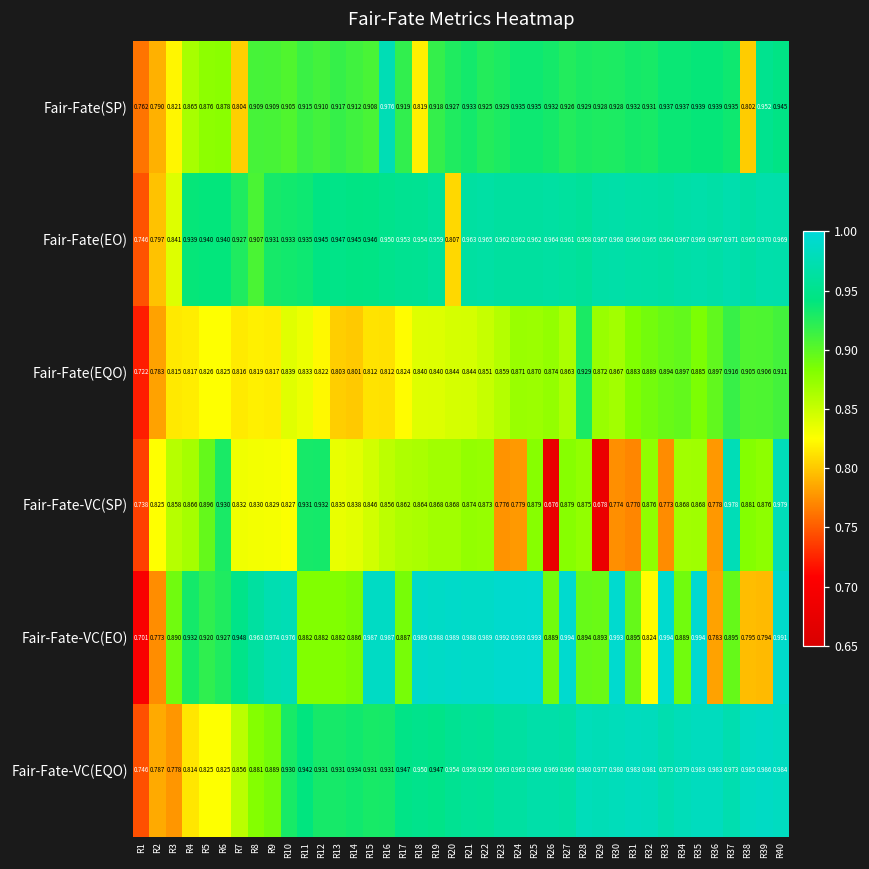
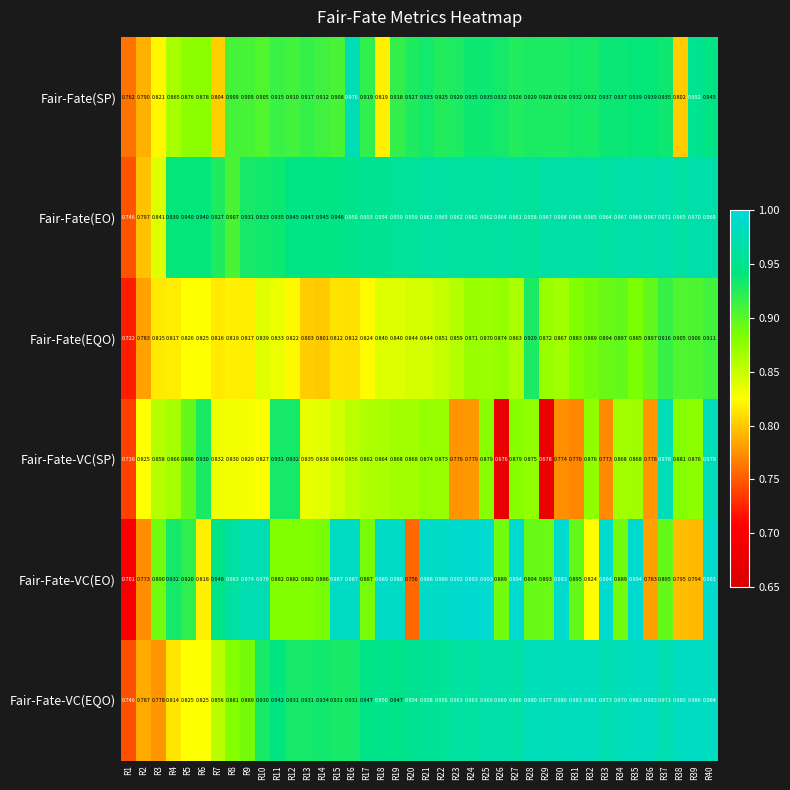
  {
    "Fair-Fate(EO)": {
      "R1": 0.746,
      "R2": 0.797,
      "R3": 0.841,
      "R4": 0.939,
      "R5": 0.940,
      "R6": 0.940,
      "R7": 0.927,
      "R8": 0.907,
      "R9": 0.931,
      "R10": 0.933,
      "R11": 0.935,
      "R12": 0.945,
      "R13": 0.947,
      "R14": 0.945,
      "R15": 0.946,
      "R16": 0.950,
      "R17": 0.953,
      "R18": 0.954,
      "R19": 0.959,
-     "R20": 0.807,
+     "R20": 0.959,
      "R21": 0.963,
      "R22": 0.965,
      "R23": 0.962,
      "R24": 0.962,
      "R25": 0.962,
      "R26": 0.964,
      "R27": 0.961,
      "R28": 0.958,
      "R29": 0.967,
      "R30": 0.968,
      "R31": 0.966,
      "R32": 0.965,
      "R33": 0.964,
      "R34": 0.967,
      "R35": 0.969,
      "R36": 0.967,
      "R37": 0.971,
      "R38": 0.965,
      "R39": 0.970,
      "R40": 0.969
    },
    "Fair-Fate-VC(EO)": {
      "R1": 0.701,
      "R2": 0.773,
      "R3": 0.890,
      "R4": 0.932,
      "R5": 0.920,
-     "R6": 0.927,
+     "R6": 0.818,
      "R7": 0.948,
      "R8": 0.963,
      "R9": 0.974,
      "R10": 0.976,
      "R11": 0.882,
      "R12": 0.882,
      "R13": 0.882,
      "R14": 0.886,
      "R15": 0.987,
      "R16": 0.987,
      "R17": 0.887,
      "R18": 0.989,
      "R19": 0.988,
-     "R20": 0.989,
+     "R20": 0.756,
      "R21": 0.988,
      "R22": 0.989,
      "R23": 0.992,
      "R24": 0.993,
      "R25": 0.993,
      "R26": 0.889,
      "R27": 0.994,
      "R28": 0.894,
      "R29": 0.893,
      "R30": 0.993,
      "R31": 0.895,
      "R32": 0.824,
      "R33": 0.994,
      "R34": 0.889,
      "R35": 0.994,
      "R36": 0.783,
      "R37": 0.895,
      "R38": 0.795,
      "R39": 0.794,
      "R40": 0.991
    }
  }
